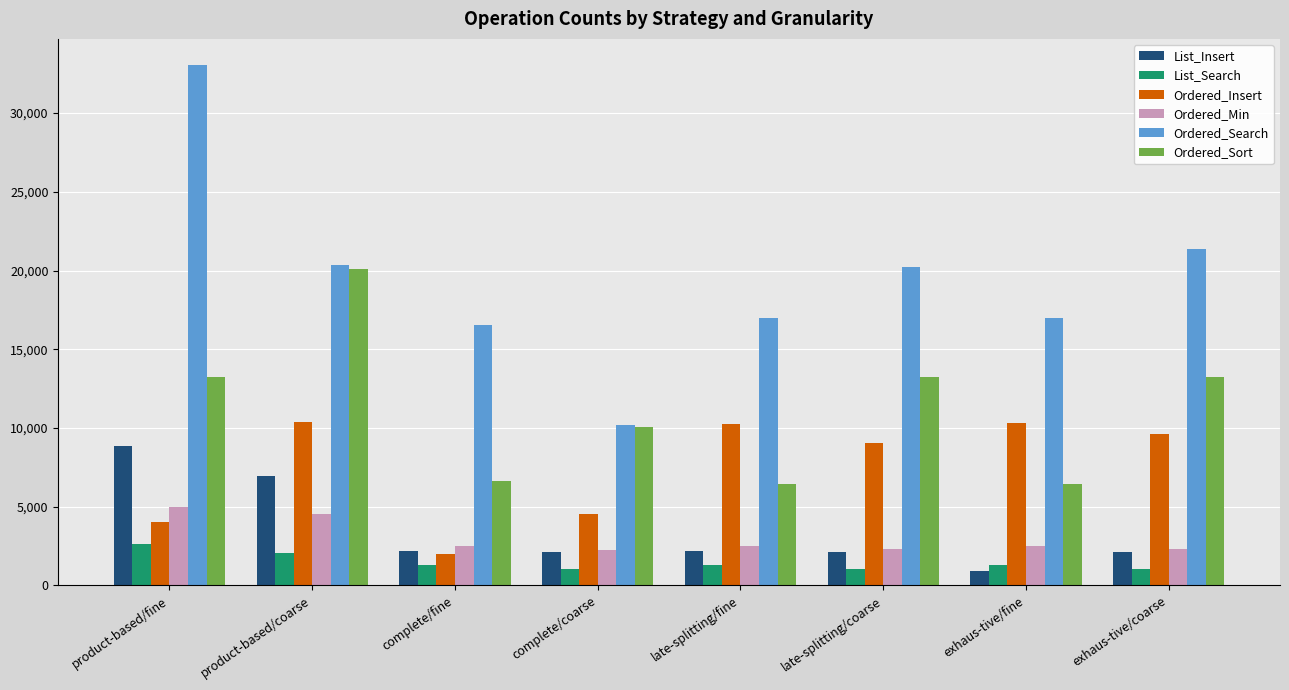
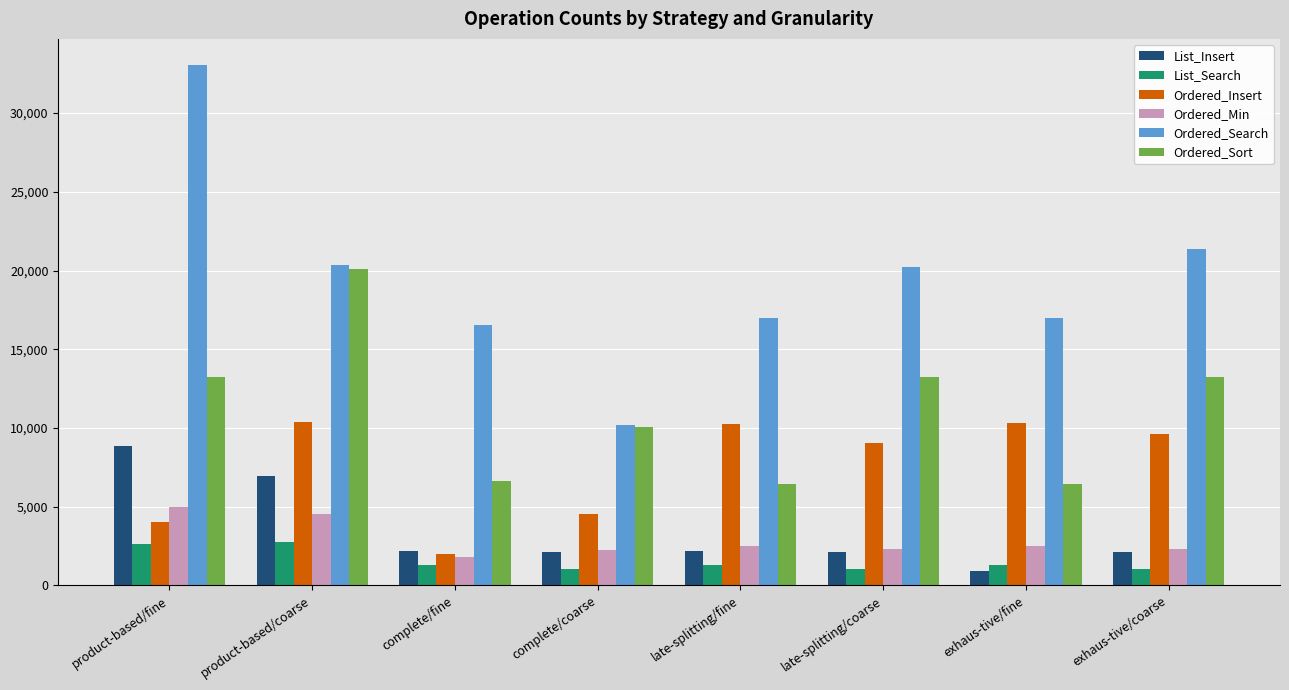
  {
    "List_Insert": {
      "product-based/fine": "8,800",
      "product-based/coarse": "7,000",
      "complete/fine": "2,200",
      "complete/coarse": "2,100",
      "late-splitting/fine": "2,200",
      "late-splitting/coarse": "2,100",
      "exhaus-tive/fine": "900",
      "exhaus-tive/coarse": "2,100"
    },
    "List_Search": {
      "product-based/fine": "2,600",
-     "product-based/coarse": "2,100",
+     "product-based/coarse": "2,800",
      "complete/fine": "1,300",
      "complete/coarse": "1,000",
      "late-splitting/fine": "1,300",
      "late-splitting/coarse": "1,000",
      "exhaus-tive/fine": "1,300",
      "exhaus-tive/coarse": "1,000"
    },
    "Ordered_Insert": {
      "product-based/fine": "4,000",
      "product-based/coarse": "10,400",
      "complete/fine": "2,000",
      "complete/coarse": "4,500",
      "late-splitting/fine": "10,300",
      "late-splitting/coarse": "9,000",
      "exhaus-tive/fine": "10,300",
      "exhaus-tive/coarse": "9,600"
    },
    "Ordered_Min": {
      "product-based/fine": "5,000",
      "product-based/coarse": "4,500",
-     "complete/fine": "2,500",
+     "complete/fine": "1,800",
      "complete/coarse": "2,300",
      "late-splitting/fine": "2,500",
      "late-splitting/coarse": "2,300",
      "exhaus-tive/fine": "2,500",
      "exhaus-tive/coarse": "2,300"
    },
    "Ordered_Search": {
      "product-based/fine": "33,100",
      "product-based/coarse": "20,400",
      "complete/fine": "16,500",
      "complete/coarse": "10,200",
      "late-splitting/fine": "17,000",
      "late-splitting/coarse": "20,200",
      "exhaus-tive/fine": "17,000",
      "exhaus-tive/coarse": "21,400"
    },
    "Ordered_Sort": {
      "product-based/fine": "13,200",
      "product-based/coarse": "20,100",
      "complete/fine": "6,600",
      "complete/coarse": "10,100",
      "late-splitting/fine": "6,400",
      "late-splitting/coarse": "13,300",
      "exhaus-tive/fine": "6,400",
      "exhaus-tive/coarse": "13,300"
    }
  }
